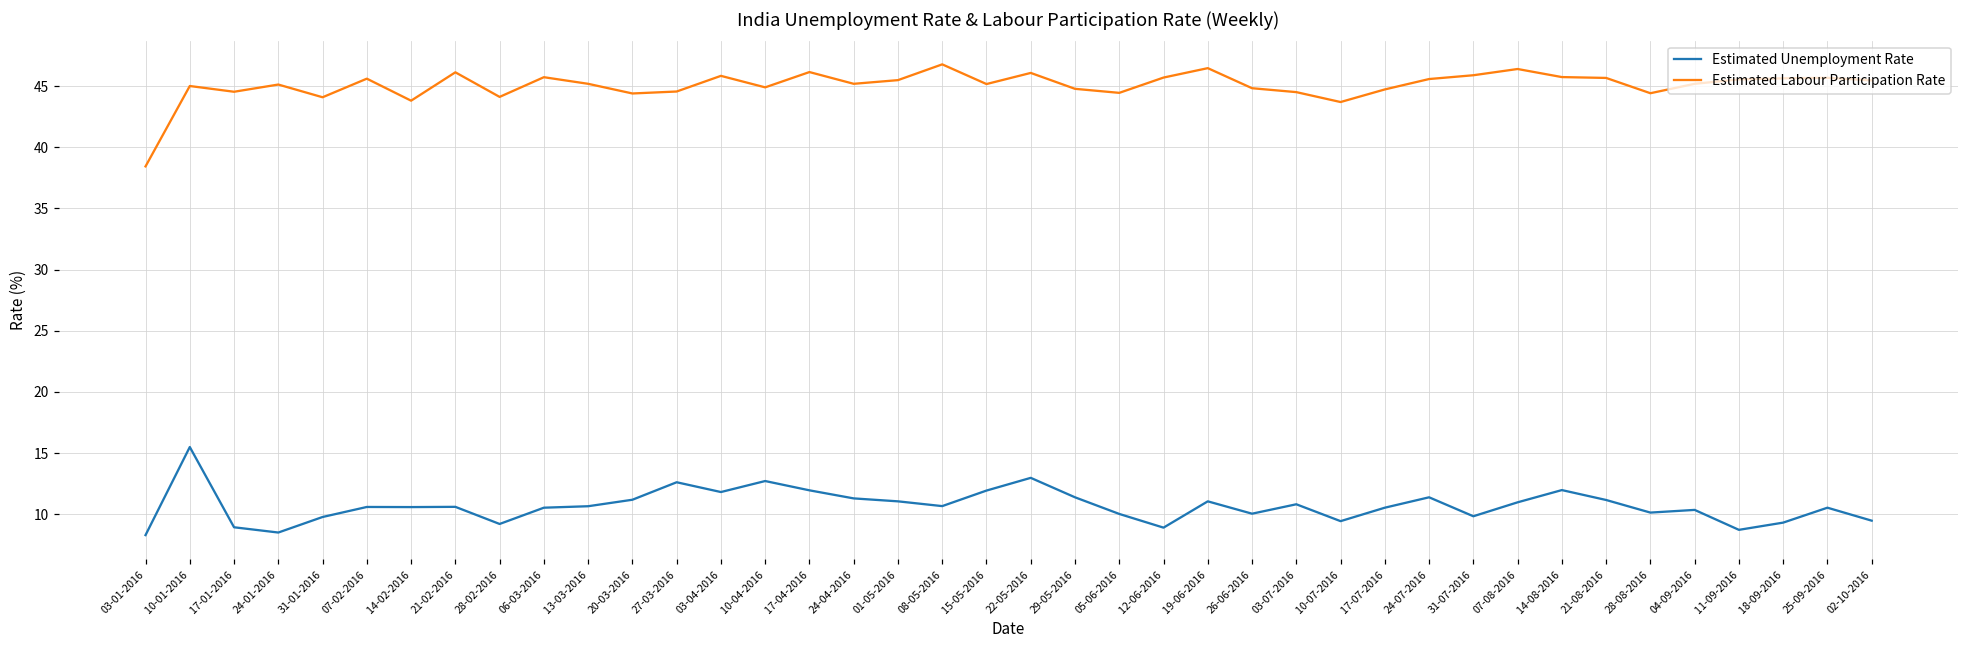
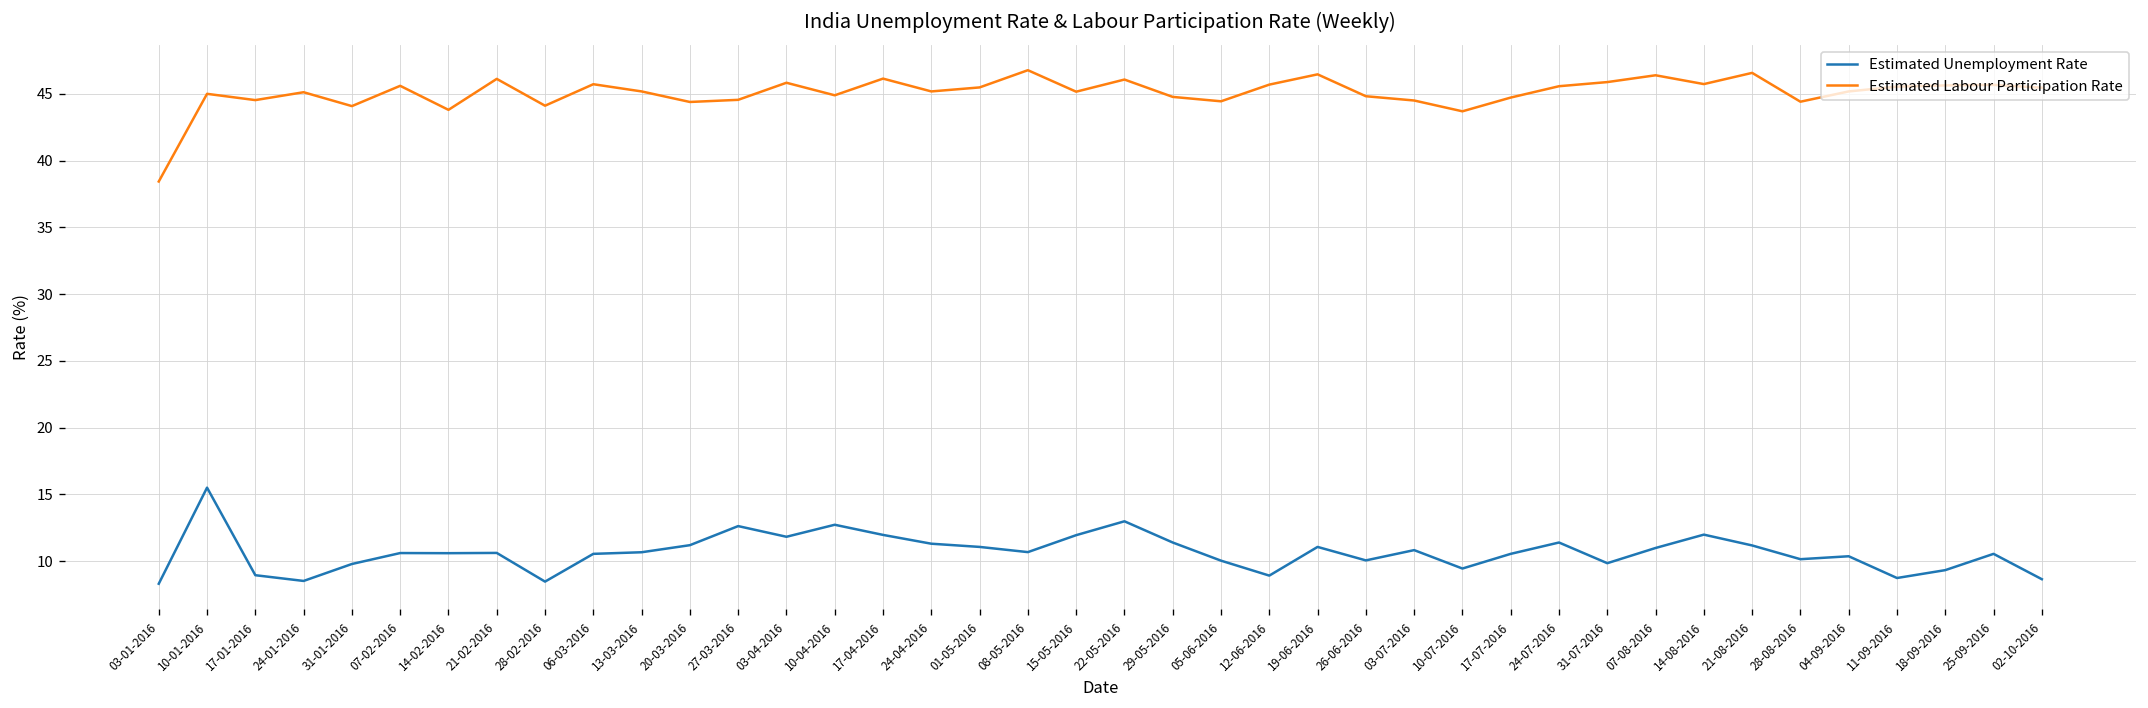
  {
    "Estimated Unemployment Rate": {
      "03-01-2016": 8.3,
      "10-01-2016": 15.5,
      "17-01-2016": 8.9,
      "24-01-2016": 8.5,
      "31-01-2016": 9.8,
      "07-02-2016": 10.6,
      "14-02-2016": 10.6,
      "21-02-2016": 10.6,
-     "28-02-2016": 9.2,
+     "28-02-2016": 8.5,
      "06-03-2016": 10.5,
      "13-03-2016": 10.7,
      "20-03-2016": 11.2,
      "27-03-2016": 12.6,
      "03-04-2016": 11.8,
      "10-04-2016": 12.7,
      "17-04-2016": 12.0,
      "24-04-2016": 11.3,
      "01-05-2016": 11.1,
      "08-05-2016": 10.7,
      "15-05-2016": 11.9,
      "22-05-2016": 13.0,
      "29-05-2016": 11.4,
      "05-06-2016": 10.0,
      "12-06-2016": 8.9,
      "19-06-2016": 11.1,
      "26-06-2016": 10.1,
      "03-07-2016": 10.8,
      "10-07-2016": 9.4,
      "17-07-2016": 10.5,
      "24-07-2016": 11.4,
      "31-07-2016": 9.8,
      "07-08-2016": 11.0,
      "14-08-2016": 12.0,
      "21-08-2016": 11.2,
      "28-08-2016": 10.1,
      "04-09-2016": 10.4,
      "11-09-2016": 8.7,
      "18-09-2016": 9.3,
      "25-09-2016": 10.5,
-     "02-10-2016": 9.5
+     "02-10-2016": 8.6
    },
    "Estimated Labour Participation Rate": {
      "03-01-2016": 38.4,
      "10-01-2016": 45.0,
      "17-01-2016": 44.5,
      "24-01-2016": 45.1,
      "31-01-2016": 44.1,
      "07-02-2016": 45.6,
      "14-02-2016": 43.8,
      "21-02-2016": 46.1,
      "28-02-2016": 44.1,
      "06-03-2016": 45.7,
      "13-03-2016": 45.2,
      "20-03-2016": 44.4,
      "27-03-2016": 44.6,
      "03-04-2016": 45.8,
      "10-04-2016": 44.9,
      "17-04-2016": 46.2,
      "24-04-2016": 45.2,
      "01-05-2016": 45.5,
      "08-05-2016": 46.8,
      "15-05-2016": 45.2,
      "22-05-2016": 46.1,
      "29-05-2016": 44.8,
      "05-06-2016": 44.5,
      "12-06-2016": 45.7,
      "19-06-2016": 46.5,
      "26-06-2016": 44.8,
      "03-07-2016": 44.5,
      "10-07-2016": 43.7,
      "17-07-2016": 44.7,
      "24-07-2016": 45.6,
      "31-07-2016": 45.9,
      "07-08-2016": 46.4,
      "14-08-2016": 45.7,
-     "21-08-2016": 45.7,
+     "21-08-2016": 46.6,
      "28-08-2016": 44.4
    }
  }
